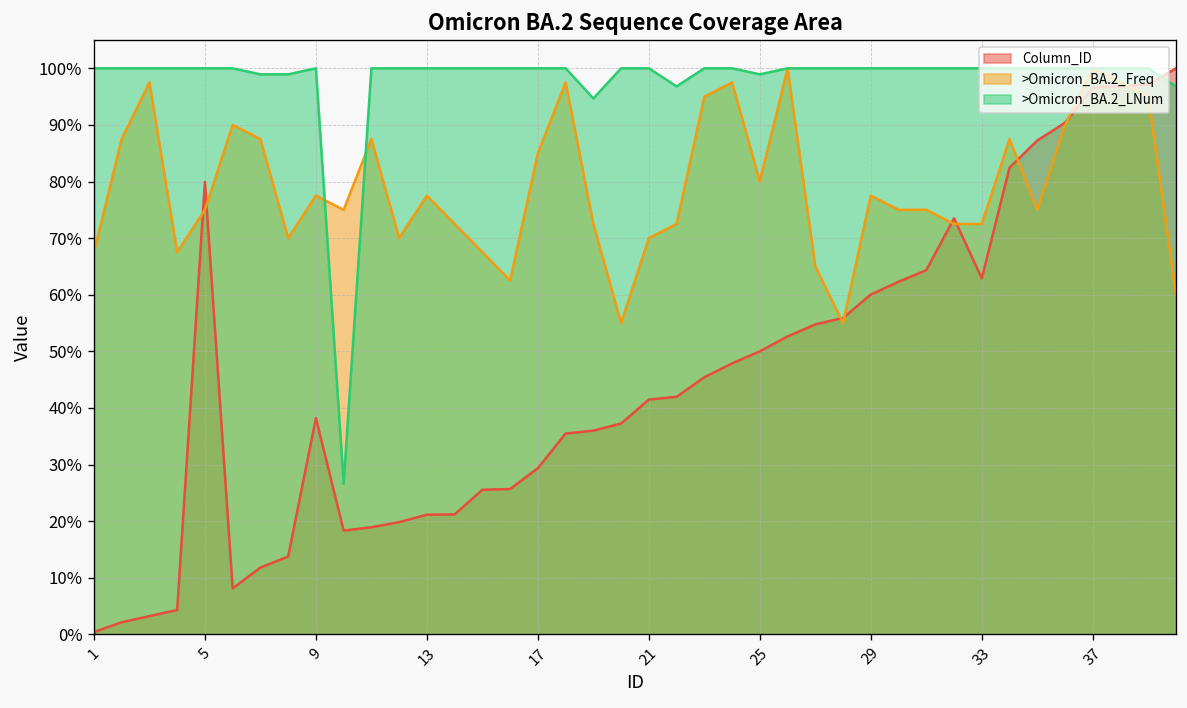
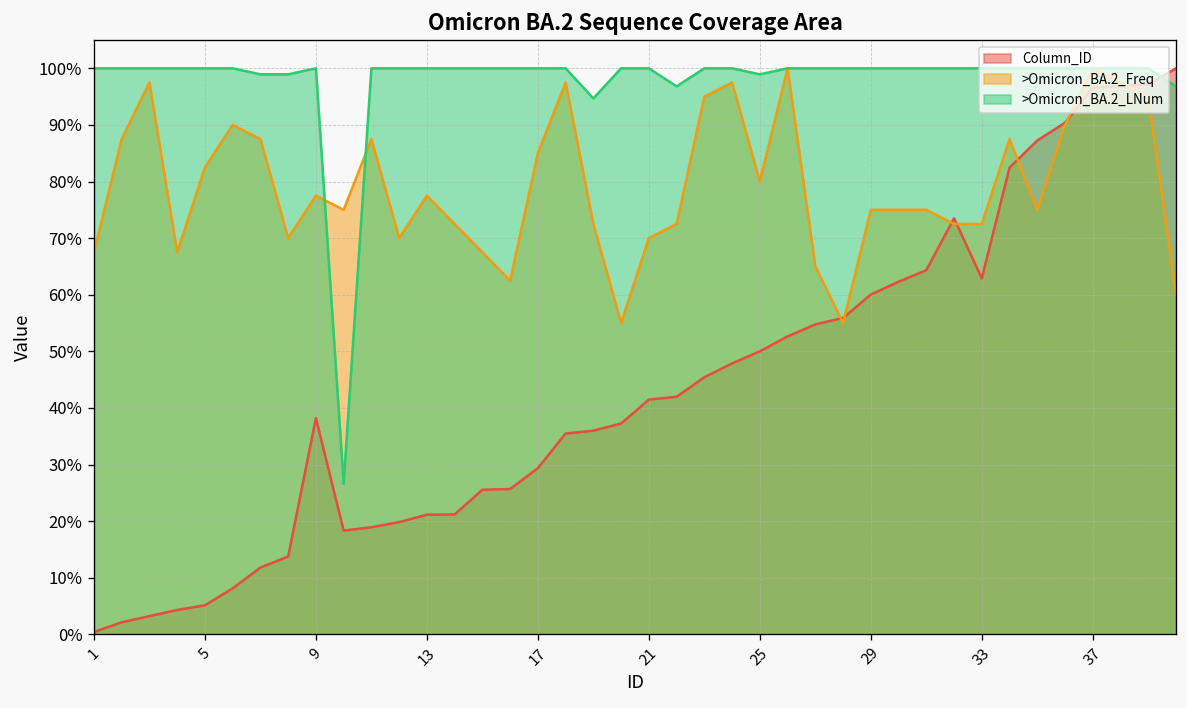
  {
    "Column_ID": {
      "1": "0%",
-     "5": "80%",
+     "5": "5%",
      "9": "38%",
      "13": "21%",
      "17": "29%",
      "21": "41%",
      "25": "50%",
      "29": "60%",
      "33": "63%"
    },
    ">Omicron_BA.2_Freq": {
      "1": "68%",
-     "5": "75%",
+     "5": "83%",
      "9": "78%",
      "13": "78%",
      "17": "85%",
      "21": "70%",
      "25": "80%",
-     "29": "78%",
+     "29": "75%",
      "33": "73%"
    },
    ">Omicron_BA.2_LNum": {
      "1": "100%",
      "5": "100%",
      "9": "100%",
      "13": "100%",
      "17": "100%",
      "21": "100%",
      "25": "99%",
      "29": "100%"
    }
  }
